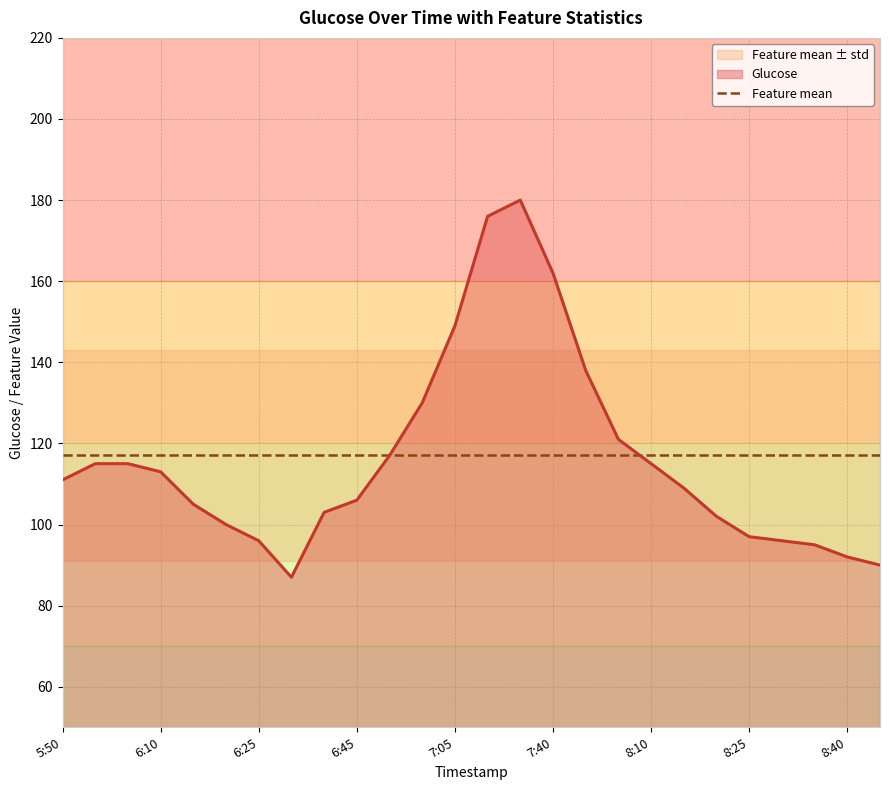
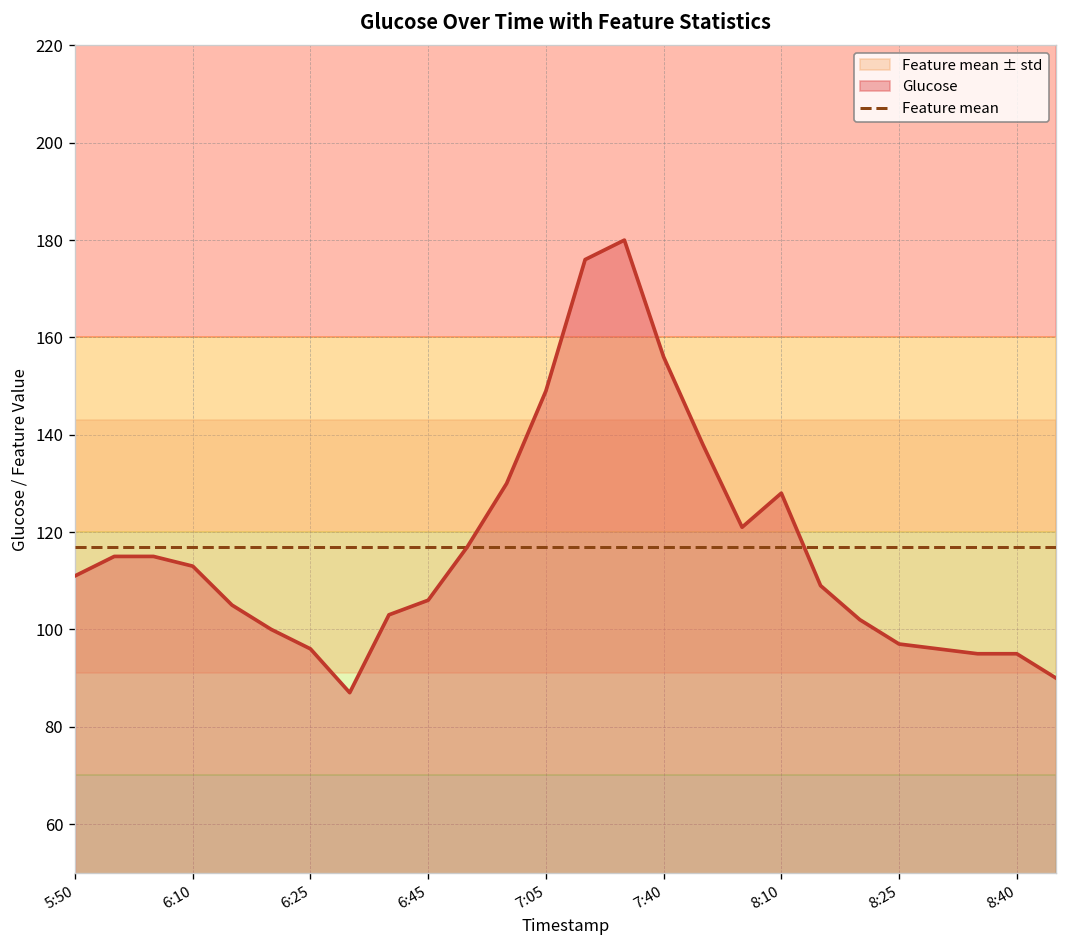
  {
    "Feature mean ± std": {
      "5:50": 143,
      "6:10": 143,
      "6:25": 143,
      "6:45": 143,
      "7:05": 143,
      "7:40": 143,
      "8:10": 143,
      "8:25": 143,
      "8:40": 143
    },
    "Glucose": {
      "5:50": 111,
      "6:10": 113,
      "6:25": 96,
      "6:45": 106,
      "7:05": 149,
-     "7:40": 162,
-     "8:10": 115,
+     "7:40": 156,
+     "8:10": 128,
      "8:25": 97,
-     "8:40": 92
+     "8:40": 95
    },
    "Feature mean": {
      "5:50": 117,
      "6:10": 117,
      "6:25": 117,
      "6:45": 117,
      "7:05": 117,
      "7:40": 117,
      "8:10": 117,
      "8:25": 117,
      "8:40": 117
    }
  }
